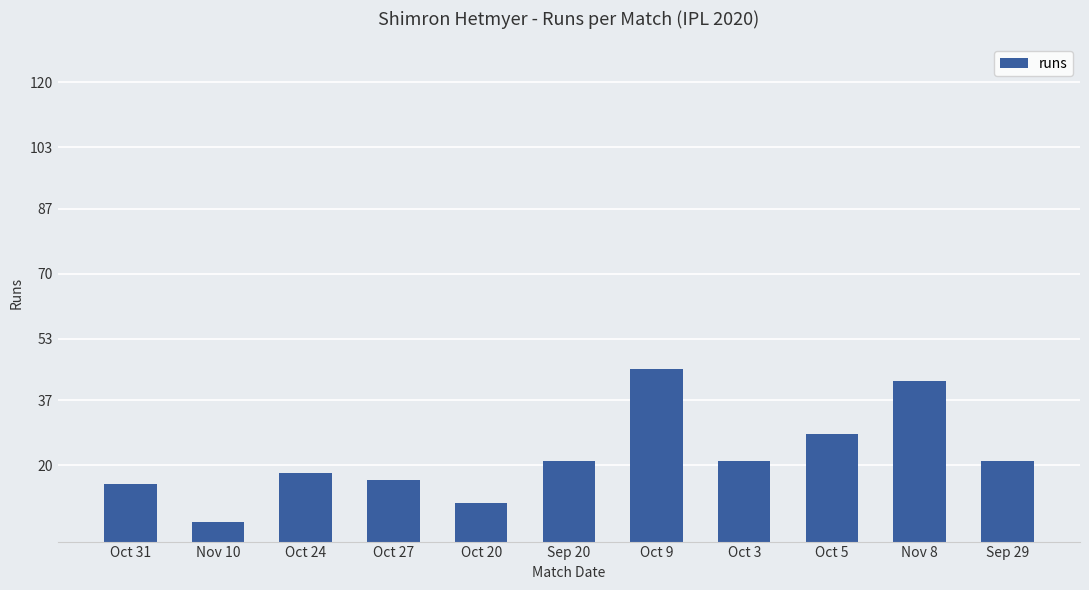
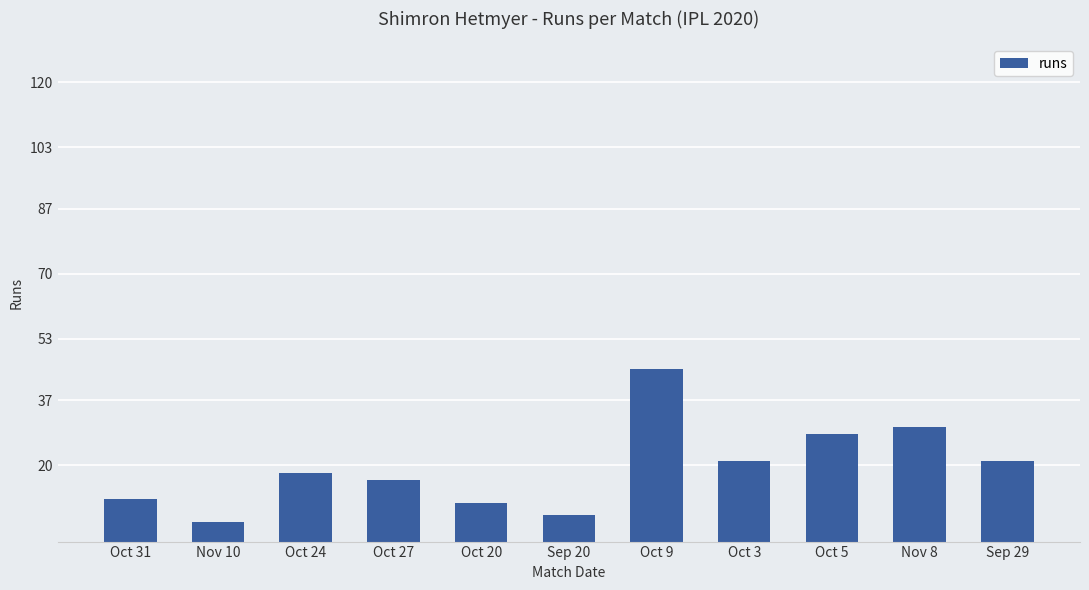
  {
-   "Oct 31": 15,
+   "Oct 31": 11,
    "Nov 10": 5,
    "Oct 24": 18,
    "Oct 27": 16,
    "Oct 20": 10,
-   "Sep 20": 21,
+   "Sep 20": 7,
    "Oct 9": 45,
    "Oct 3": 21,
    "Oct 5": 28,
-   "Nov 8": 42,
+   "Nov 8": 30,
    "Sep 29": 21
  }
